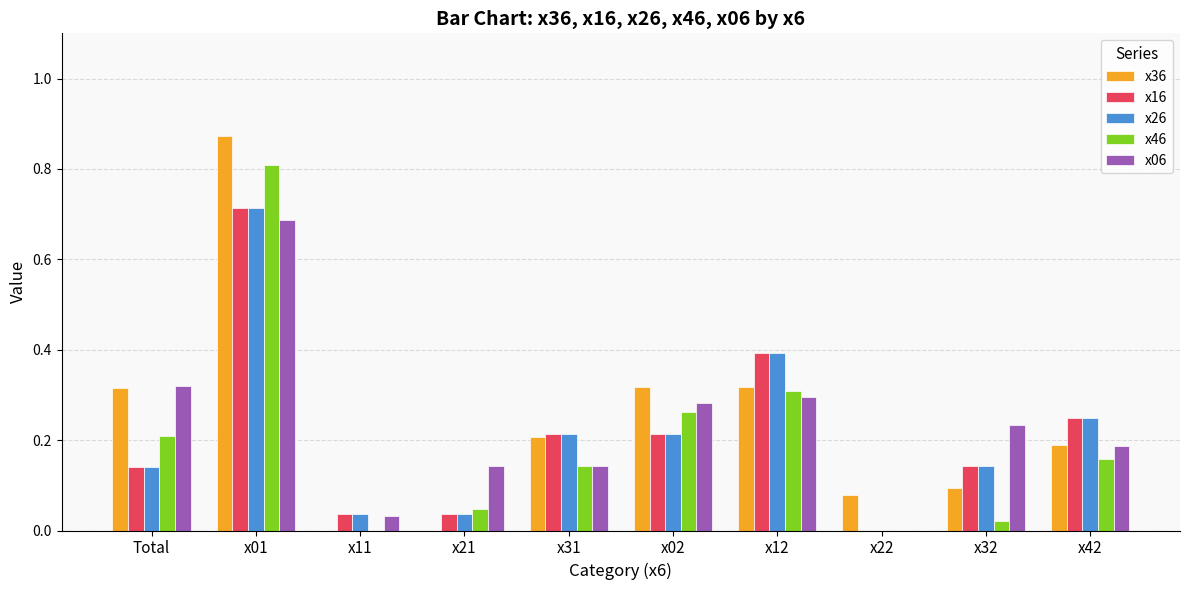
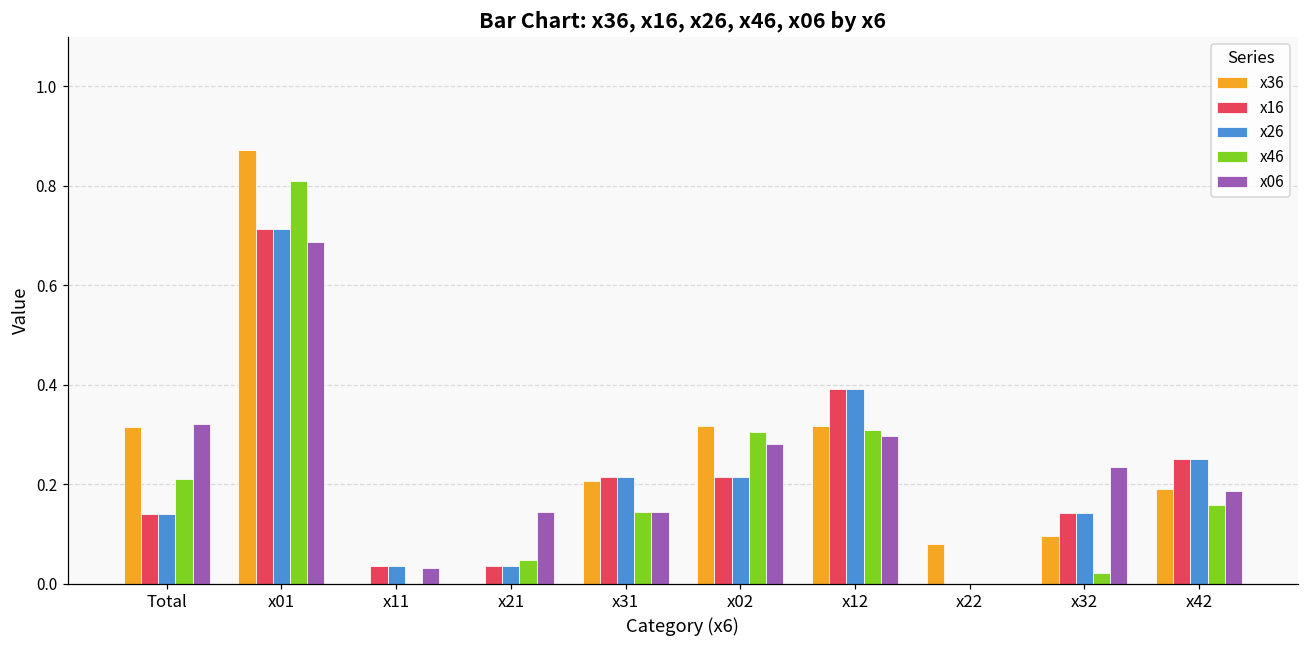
  {
    "x36": {
      "Total": 0.32,
      "x01": 0.87,
      "x11": 0.00,
      "x21": 0.00,
      "x31": 0.21,
      "x02": 0.32,
      "x12": 0.32,
      "x22": 0.08,
      "x32": 0.10,
      "x42": 0.19
    },
    "x16": {
      "Total": 0.14,
      "x01": 0.71,
      "x11": 0.04,
      "x21": 0.04,
      "x31": 0.21,
      "x02": 0.21,
      "x12": 0.39,
      "x22": 0.00,
      "x32": 0.14,
      "x42": 0.25
    },
    "x26": {
      "Total": 0.14,
      "x01": 0.71,
      "x11": 0.04,
      "x21": 0.04,
      "x31": 0.21,
      "x02": 0.21,
      "x12": 0.39,
      "x22": 0.00,
      "x32": 0.14,
      "x42": 0.25
    },
    "x46": {
      "Total": 0.21,
      "x01": 0.81,
      "x11": 0.00,
      "x21": 0.05,
      "x31": 0.14,
-     "x02": 0.26,
+     "x02": 0.31,
      "x12": 0.31,
      "x22": 0.00,
      "x32": 0.02,
      "x42": 0.16
    },
    "x06": {
      "Total": 0.32,
      "x01": 0.69,
      "x11": 0.03,
      "x21": 0.14,
      "x31": 0.14,
      "x02": 0.28,
      "x12": 0.30,
      "x22": 0.00,
      "x32": 0.23,
      "x42": 0.19
    }
  }
